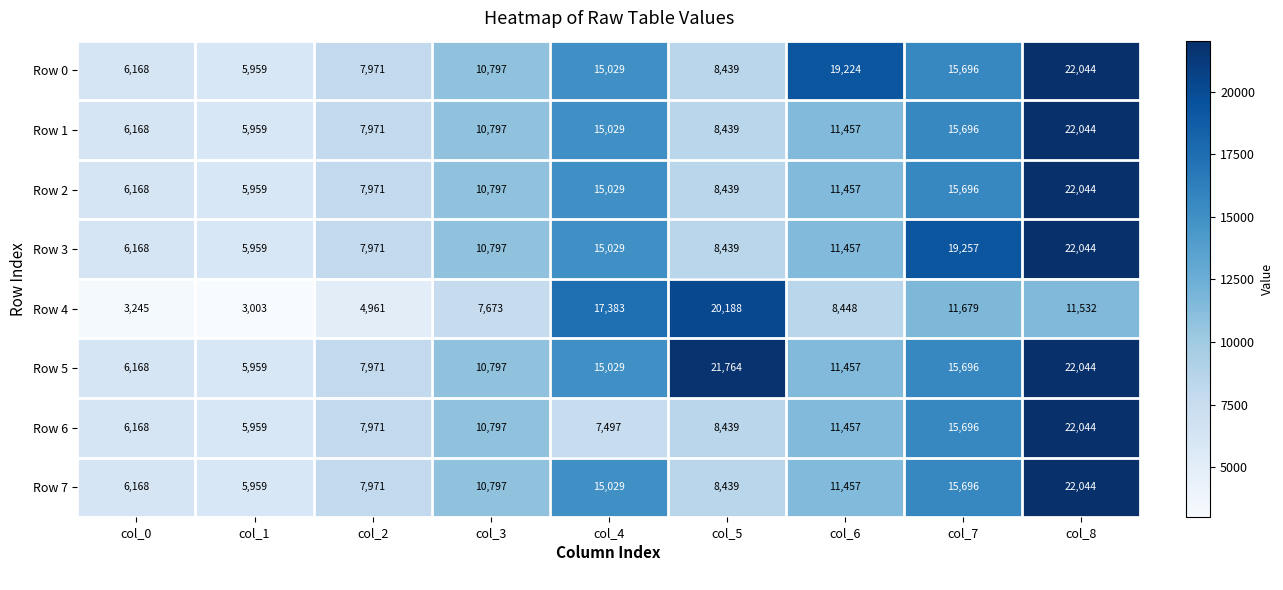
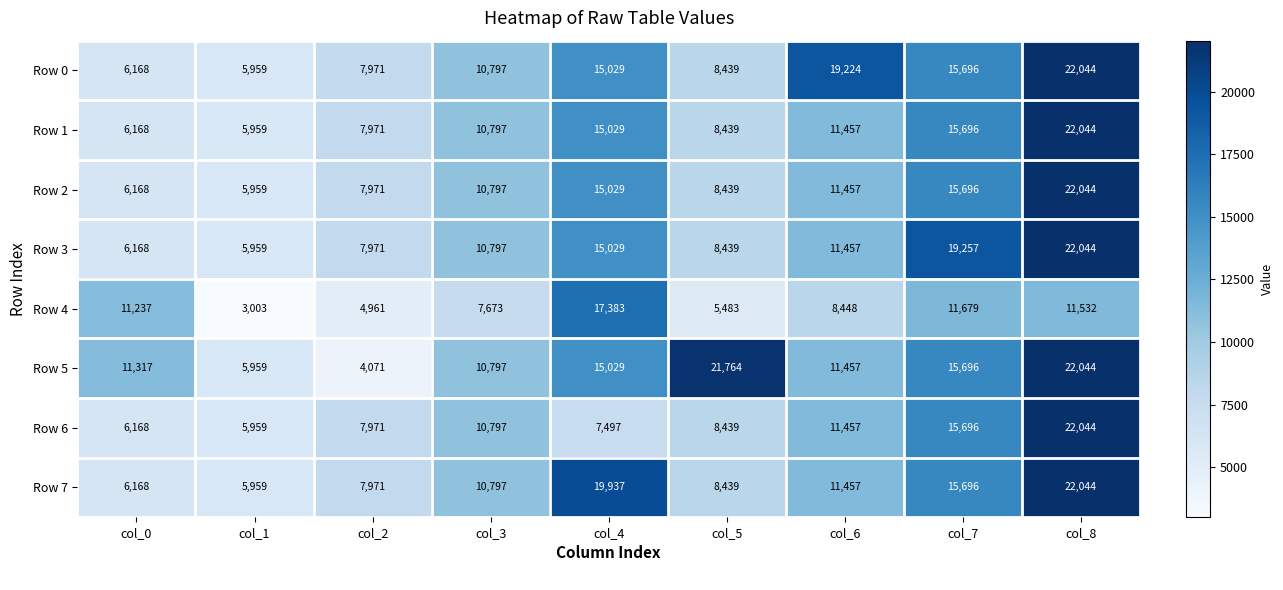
  {
    "Row 0": {
      "col_0": "6,168",
      "col_1": "5,959",
      "col_2": "7,971",
      "col_3": "10,797",
      "col_4": "15,029",
      "col_5": "8,439",
      "col_6": "19,224",
      "col_7": "15,696",
      "col_8": "22,044"
    },
    "Row 1": {
      "col_0": "6,168",
      "col_1": "5,959",
      "col_2": "7,971",
      "col_3": "10,797",
      "col_4": "15,029",
      "col_5": "8,439",
      "col_6": "11,457",
      "col_7": "15,696",
      "col_8": "22,044"
    },
    "Row 2": {
      "col_0": "6,168",
      "col_1": "5,959",
      "col_2": "7,971",
      "col_3": "10,797",
      "col_4": "15,029",
      "col_5": "8,439",
      "col_6": "11,457",
      "col_7": "15,696",
      "col_8": "22,044"
    },
    "Row 3": {
      "col_0": "6,168",
      "col_1": "5,959",
      "col_2": "7,971",
      "col_3": "10,797",
      "col_4": "15,029",
      "col_5": "8,439",
      "col_6": "11,457",
      "col_7": "19,257",
      "col_8": "22,044"
    },
    "Row 4": {
-     "col_0": "3,245",
+     "col_0": "11,237",
      "col_1": "3,003",
      "col_2": "4,961",
      "col_3": "7,673",
      "col_4": "17,383",
-     "col_5": "20,188",
+     "col_5": "5,483",
      "col_6": "8,448",
      "col_7": "11,679",
      "col_8": "11,532"
    },
    "Row 5": {
-     "col_0": "6,168",
+     "col_0": "11,317",
      "col_1": "5,959",
-     "col_2": "7,971",
+     "col_2": "4,071",
      "col_3": "10,797",
      "col_4": "15,029",
      "col_5": "21,764",
      "col_6": "11,457",
      "col_7": "15,696",
      "col_8": "22,044"
    },
    "Row 6": {
      "col_0": "6,168",
      "col_1": "5,959",
      "col_2": "7,971",
      "col_3": "10,797",
      "col_4": "7,497",
      "col_5": "8,439",
      "col_6": "11,457",
      "col_7": "15,696",
      "col_8": "22,044"
    },
    "Row 7": {
      "col_0": "6,168",
      "col_1": "5,959",
      "col_2": "7,971",
      "col_3": "10,797",
-     "col_4": "15,029",
+     "col_4": "19,937",
      "col_5": "8,439",
      "col_6": "11,457",
      "col_7": "15,696",
      "col_8": "22,044"
    }
  }
